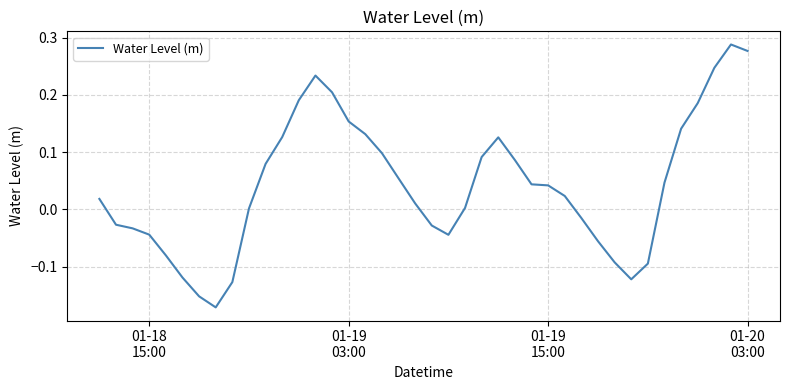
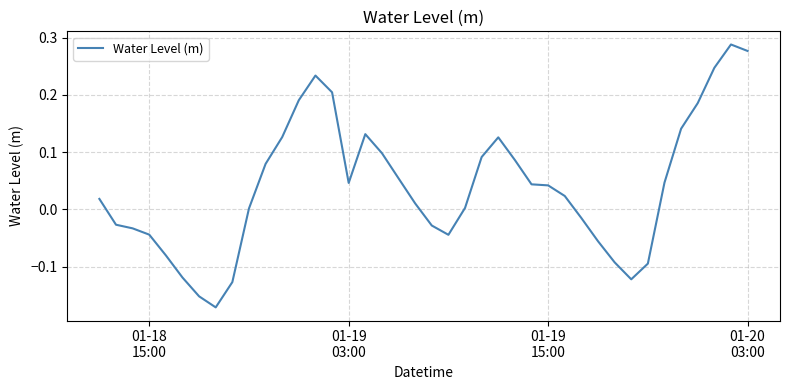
  {
    "01-18 15:00": -0.04,
-   "01-19 03:00": 0.15,
+   "01-19 03:00": 0.05,
    "01-19 15:00": 0.04,
    "01-20 03:00": 0.28
  }
